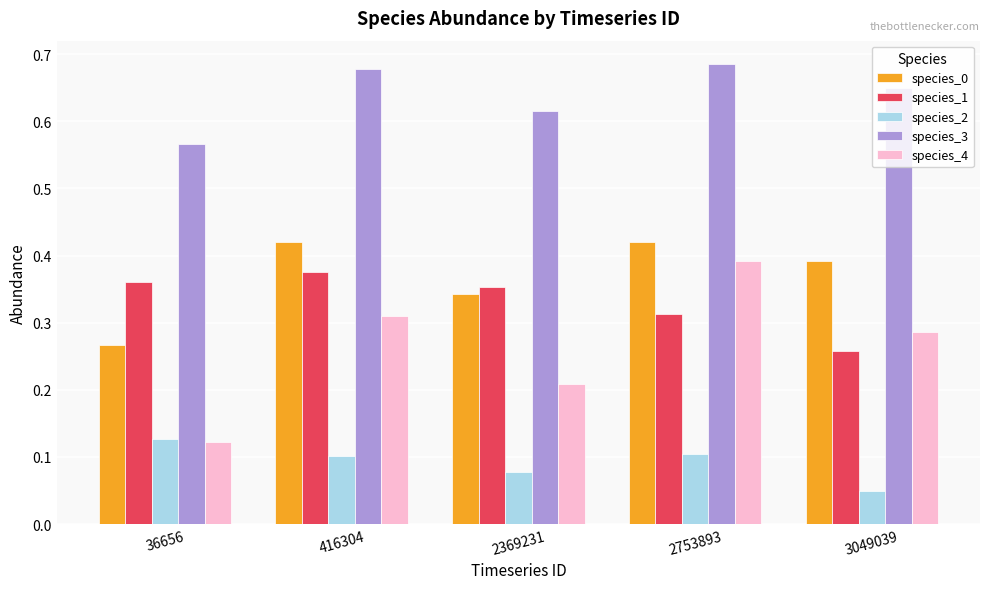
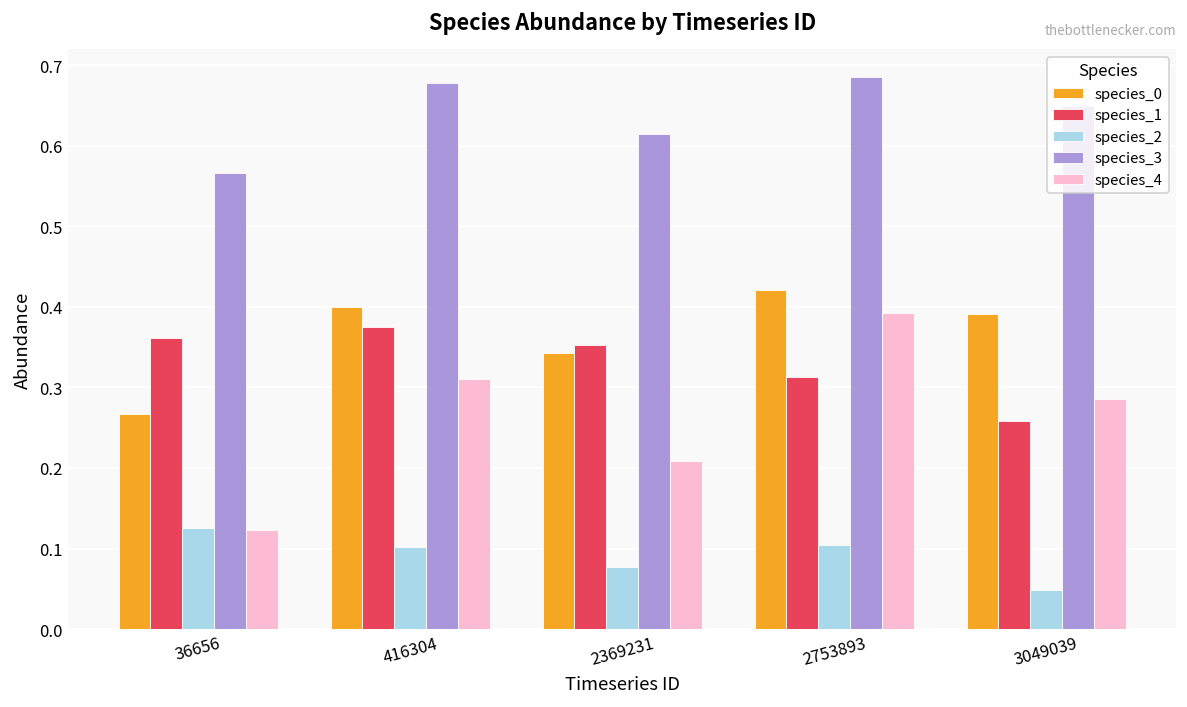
  {
    "species_0": {
      "36656": 0.27,
-     "416304": 0.42,
+     "416304": 0.40,
      "2369231": 0.34,
      "2753893": 0.42,
      "3049039": 0.39
    },
    "species_1": {
      "36656": 0.36,
      "416304": 0.38,
      "2369231": 0.35,
      "2753893": 0.31,
      "3049039": 0.26
    },
    "species_2": {
      "36656": 0.13,
      "416304": 0.10,
      "2369231": 0.08,
      "2753893": 0.10,
      "3049039": 0.05
    },
    "species_3": {
      "36656": 0.57,
      "416304": 0.68,
      "2369231": 0.61,
      "2753893": 0.69
    },
    "species_4": {
      "36656": 0.12,
      "416304": 0.31,
      "2369231": 0.21,
      "2753893": 0.39,
      "3049039": 0.29
    }
  }
